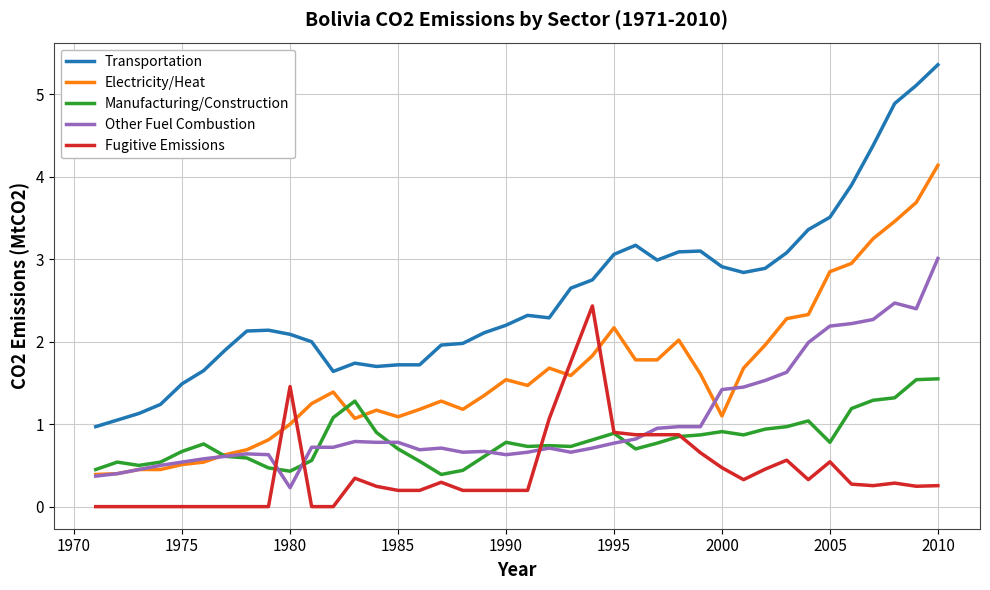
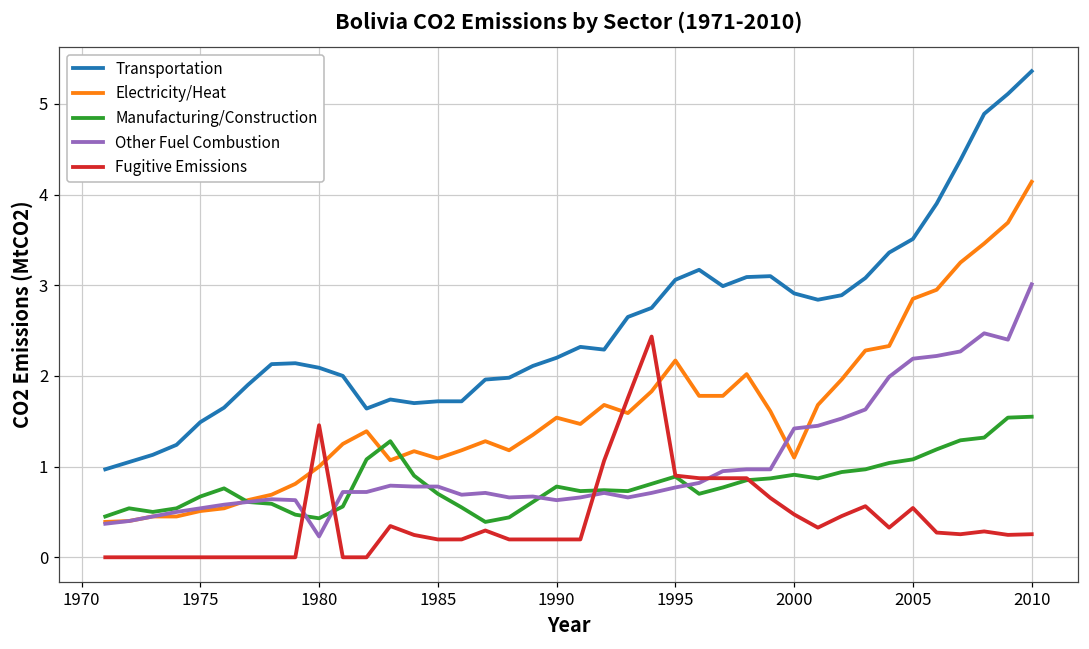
  {
    "Transportation": {
      "1975": 1.5,
      "1980": 2.1,
      "1985": 1.7,
      "1990": 2.2,
      "1995": 3.1,
      "2000": 2.9,
      "2005": 3.5,
      "2010": 5.4
    },
    "Electricity/Heat": {
      "1980": 1.0,
      "1985": 1.1,
      "1990": 1.5,
      "1995": 2.2,
      "2000": 1.1,
      "2005": 2.9,
      "2010": 4.1
    },
    "Manufacturing/Construction": {
      "1975": 0.7,
      "1980": 0.4,
      "1985": 0.7,
      "1990": 0.8,
      "2000": 0.9,
-     "2005": 0.8,
+     "2005": 1.1,
      "2010": 1.6
    },
    "Other Fuel Combustion": {
      "1980": 0.2,
      "1985": 0.8,
      "1990": 0.6,
      "1995": 0.8,
      "2000": 1.4,
      "2005": 2.2,
      "2010": 3.0
    },
    "Fugitive Emissions": {
      "1975": 0.0,
      "1980": 1.5,
      "1985": 0.2,
      "1990": 0.2,
      "2000": 0.5,
      "2005": 0.5,
      "2010": 0.3
    }
  }
